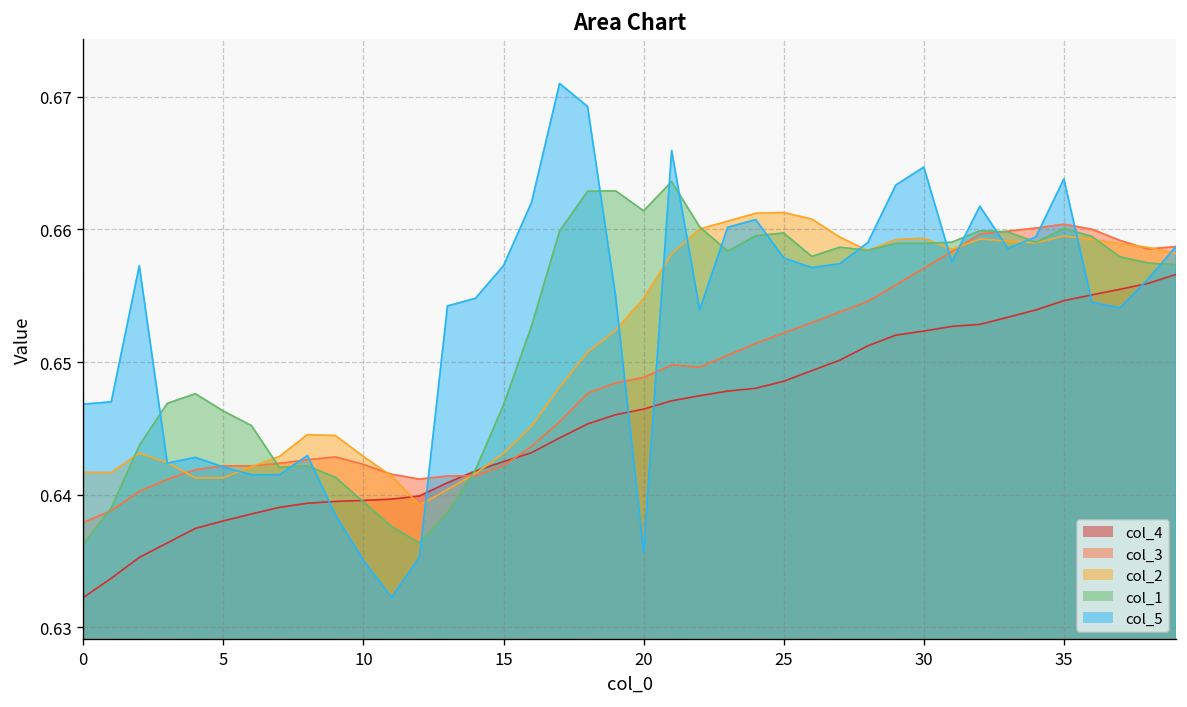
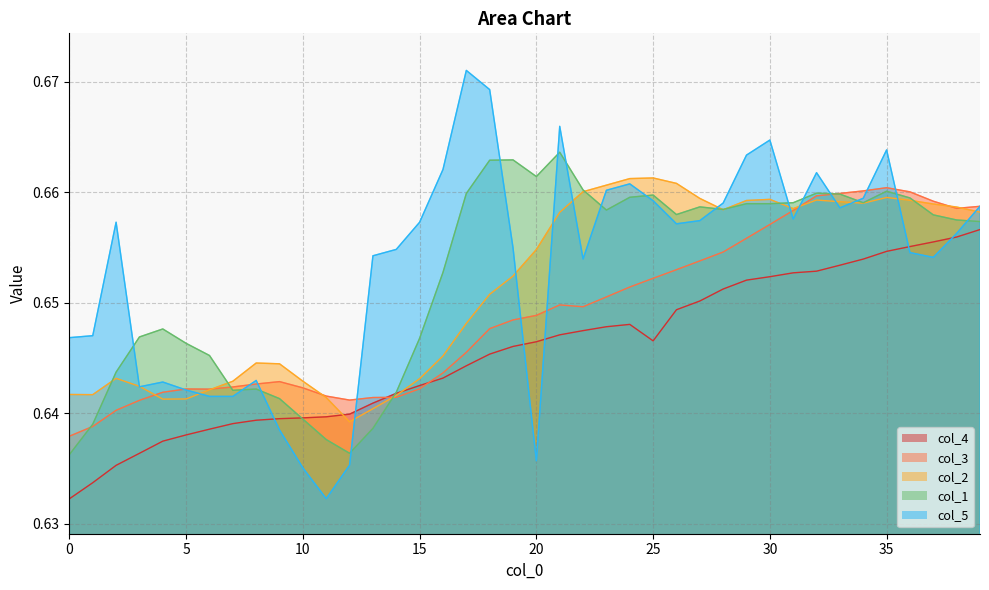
  {
    "col_4": {
      "0": 0.6322,
      "5": 0.6380,
      "15": 0.6425,
      "20": 0.6465,
-     "25": 0.6486,
+     "25": 0.6465,
      "30": 0.6523,
      "35": 0.6546
    },
    "col_1": {
      "0": 0.6362,
      "5": 0.6463,
      "15": 0.6468,
      "20": 0.6614,
      "25": 0.6597,
      "30": 0.6589,
      "35": 0.6601
    },
    "col_5": {
      "0": 0.6468,
      "10": 0.6350,
      "15": 0.6573,
      "20": 0.6357,
-     "25": 0.6578,
+     "25": 0.6592,
      "30": 0.6647,
      "35": 0.6638
    }
  }
